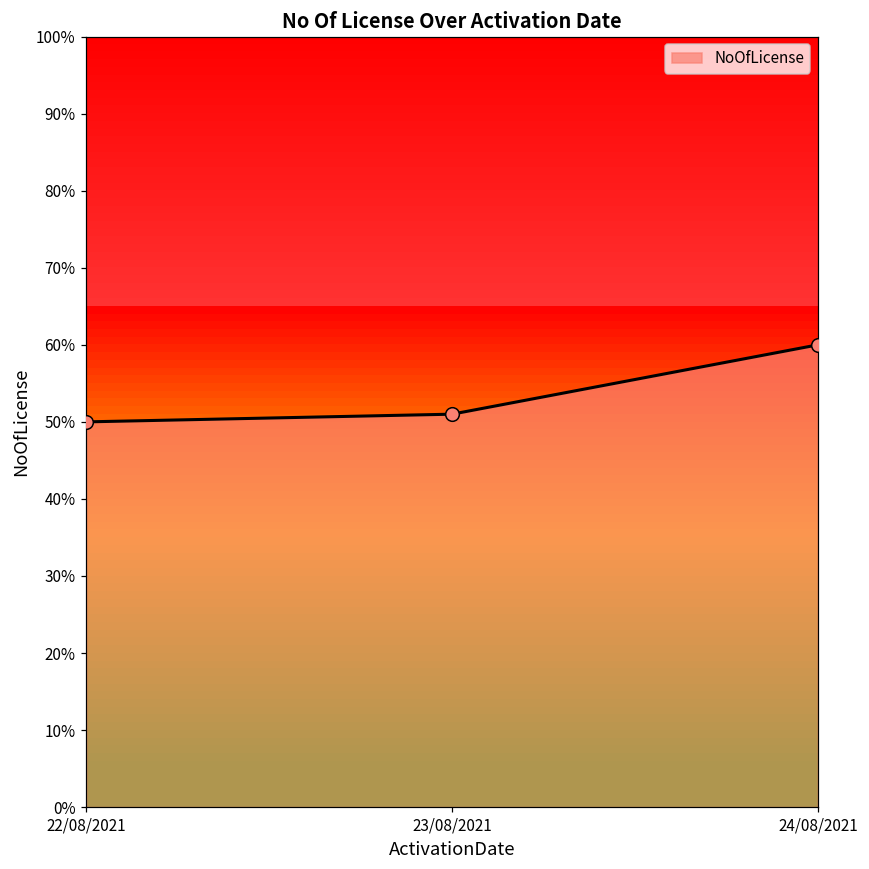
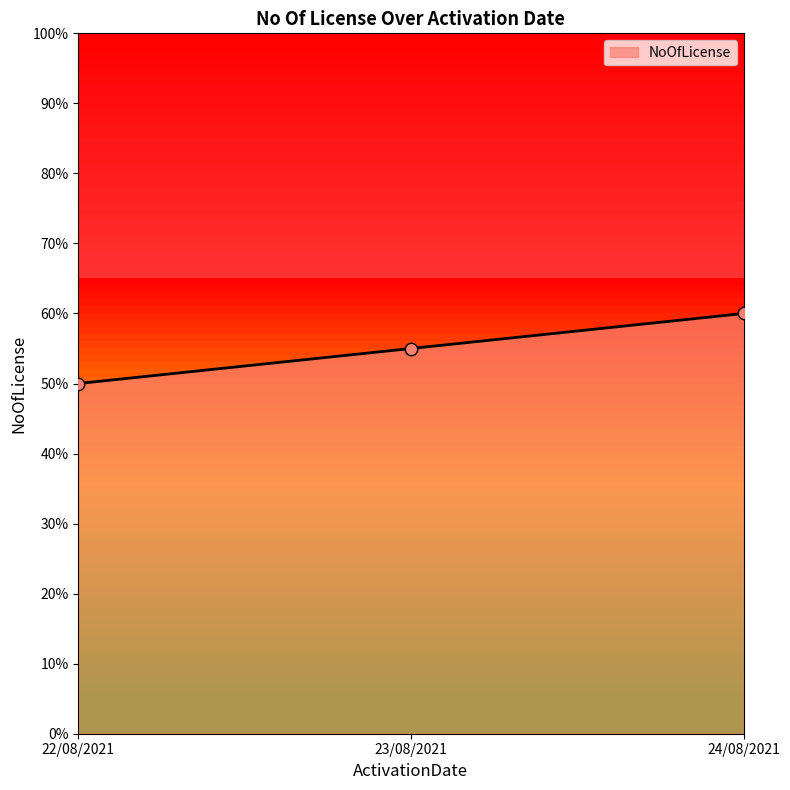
  {
    "22/08/2021": "50%",
-   "23/08/2021": "51%",
+   "23/08/2021": "55%",
    "24/08/2021": "60%"
  }
